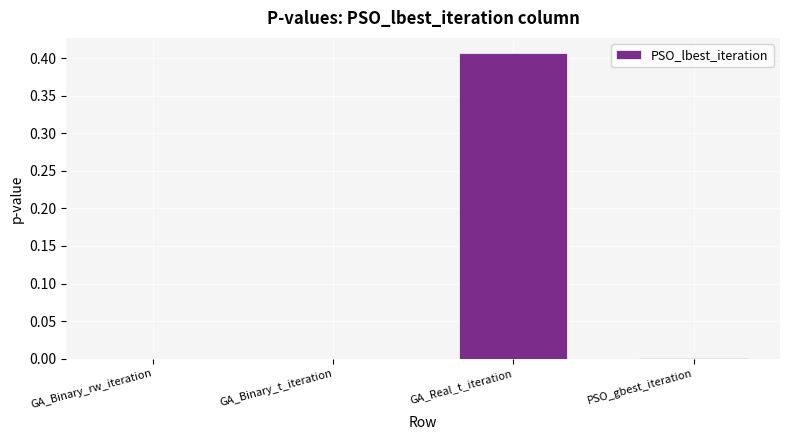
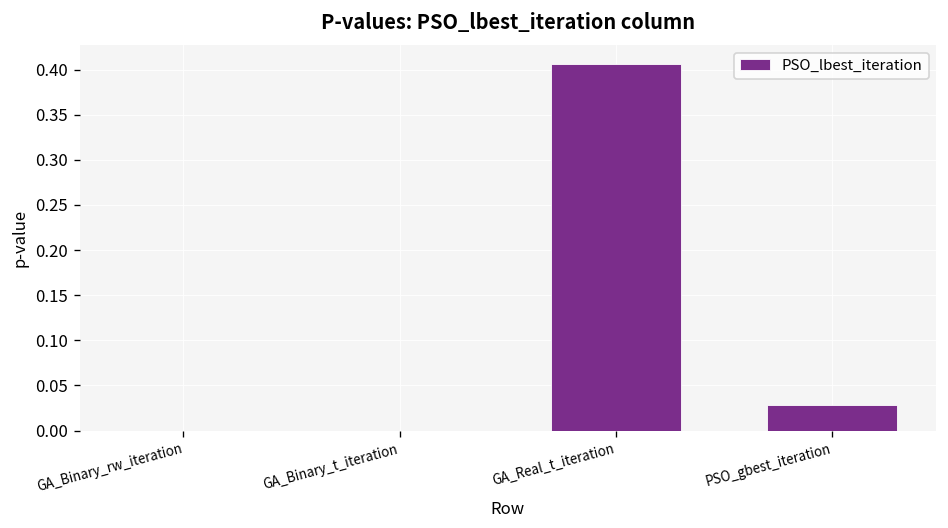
  {
    "GA_Real_t_iteration": 0.41,
-   "PSO_gbest_iteration": 0.00
+   "PSO_gbest_iteration": 0.03
  }
